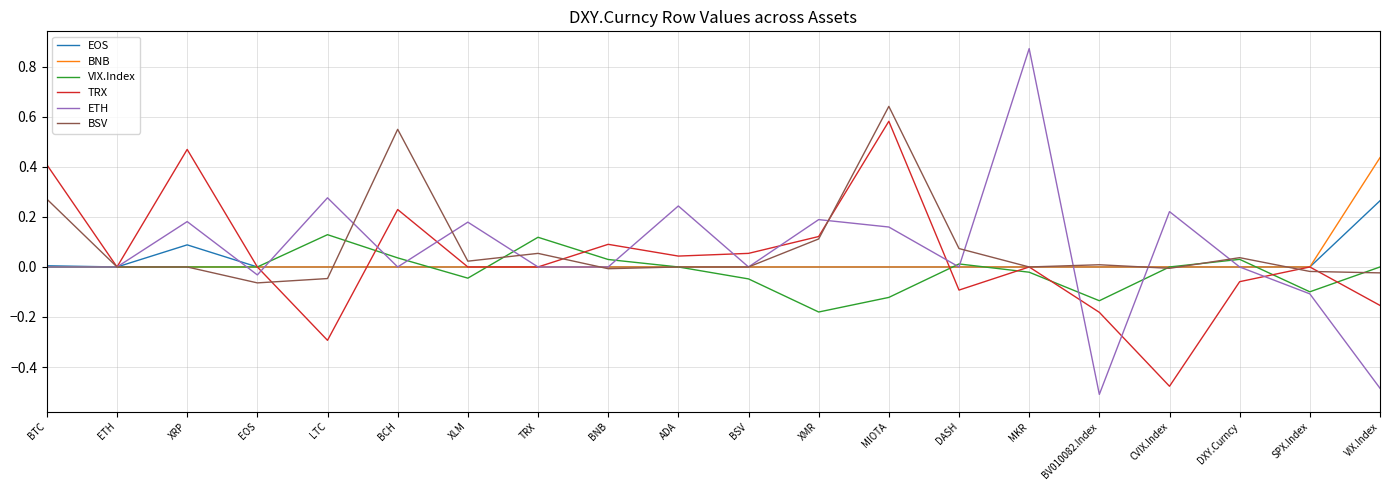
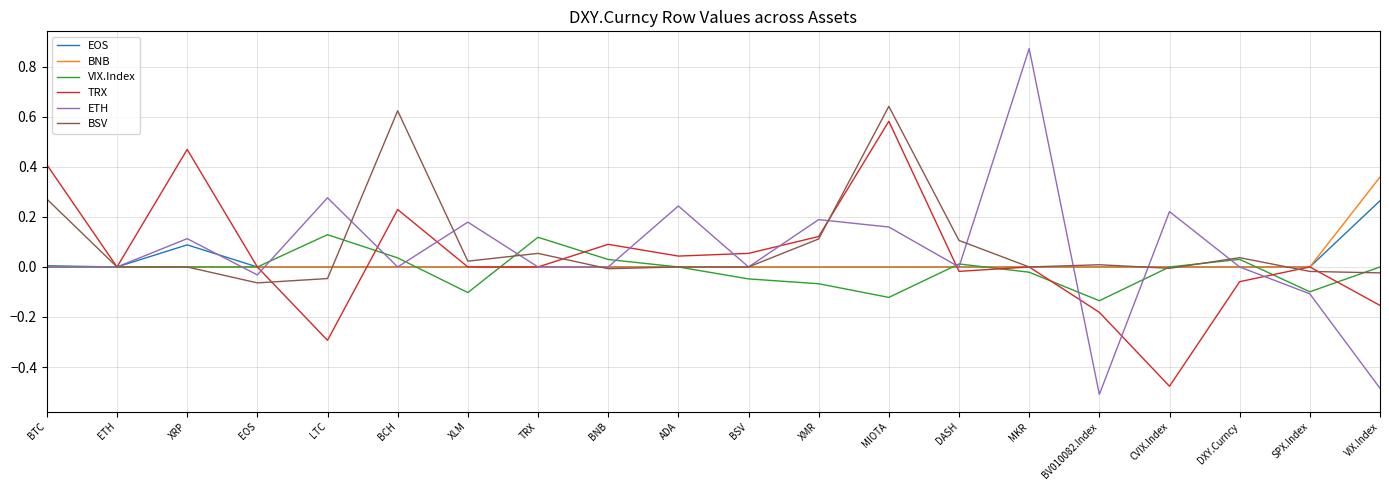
  {
    "EOS": {
      "XRP": 0.09,
      "VIX.Index": 0.26
    },
    "BNB": {
-     "VIX.Index": 0.44
+     "VIX.Index": 0.36
    },
    "VIX.Index": {
      "LTC": 0.13,
      "BCH": 0.04,
-     "XLM": -0.04,
+     "XLM": -0.10,
      "TRX": 0.12,
      "BNB": 0.03,
      "BSV": -0.05,
-     "XMR": -0.18,
+     "XMR": -0.07,
      "MIOTA": -0.12,
      "DASH": 0.01,
      "MKR": -0.02,
      "BV010082.Index": -0.13,
      "VIX.Index": 0.00
    },
    "TRX": {
      "BTC": 0.41,
      "XRP": 0.47,
      "LTC": -0.29,
      "BCH": 0.23,
      "BNB": 0.09,
      "ADA": 0.04,
      "BSV": 0.05,
      "MIOTA": 0.58,
-     "DASH": -0.09,
+     "DASH": -0.02,
      "BV010082.Index": -0.18,
      "CVIX.Index": -0.48,
      "DXY.Curncy": -0.06,
      "VIX.Index": -0.15
    },
    "ETH": {
-     "XRP": 0.18,
+     "XRP": 0.11,
      "EOS": -0.03,
      "LTC": 0.28,
      "XLM": 0.18,
      "ADA": 0.24,
      "XMR": 0.19,
      "MIOTA": 0.16,
      "MKR": 0.87,
      "BV010082.Index": -0.51,
      "CVIX.Index": 0.22,
      "VIX.Index": -0.48
    },
    "BSV": {
      "BTC": 0.27,
      "EOS": -0.06,
      "LTC": -0.05,
-     "BCH": 0.55,
+     "BCH": 0.62,
      "XLM": 0.02,
      "TRX": 0.05,
      "MIOTA": 0.64,
-     "DASH": 0.07,
+     "DASH": 0.11,
      "SPX.Index": -0.02,
      "VIX.Index": -0.02
    }
  }
